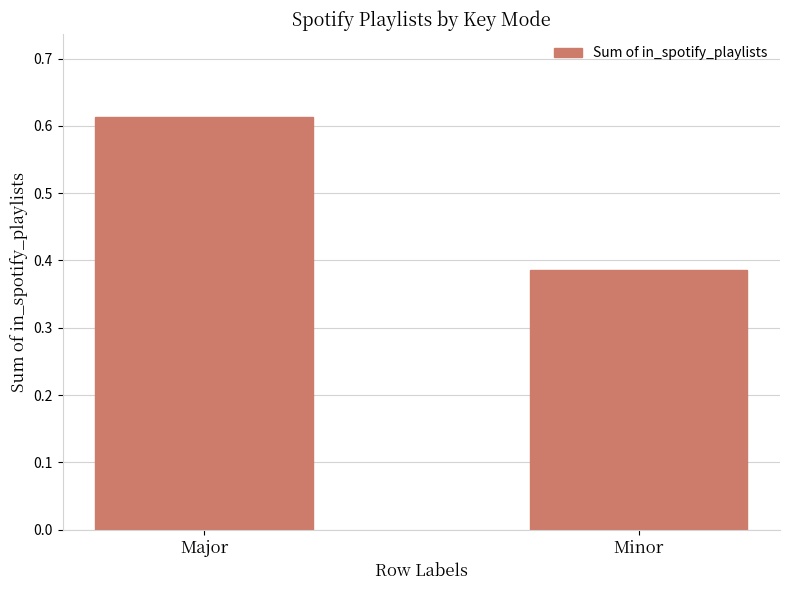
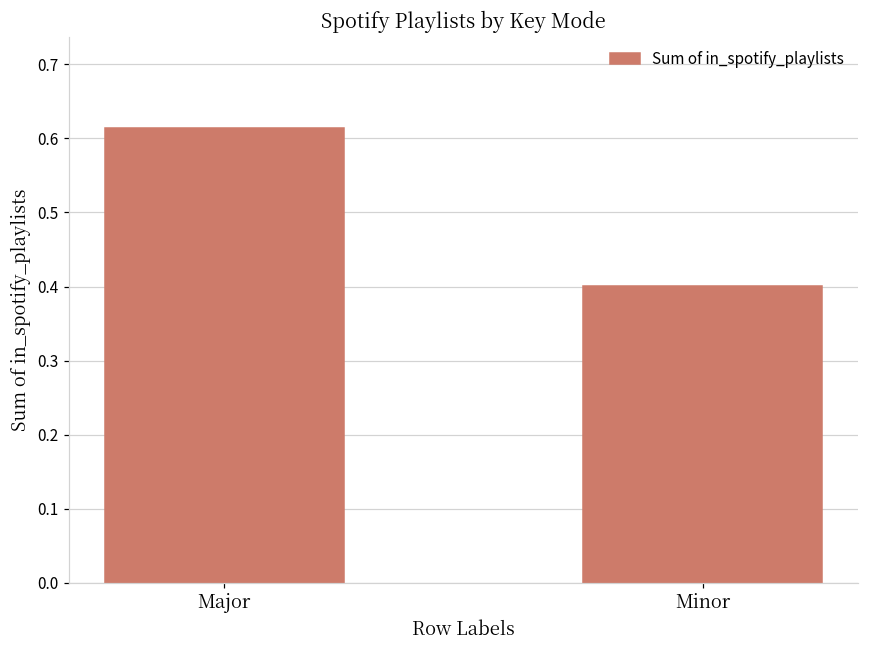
  {
    "Major": 0.61,
-   "Minor": 0.39
+   "Minor": 0.40
  }
